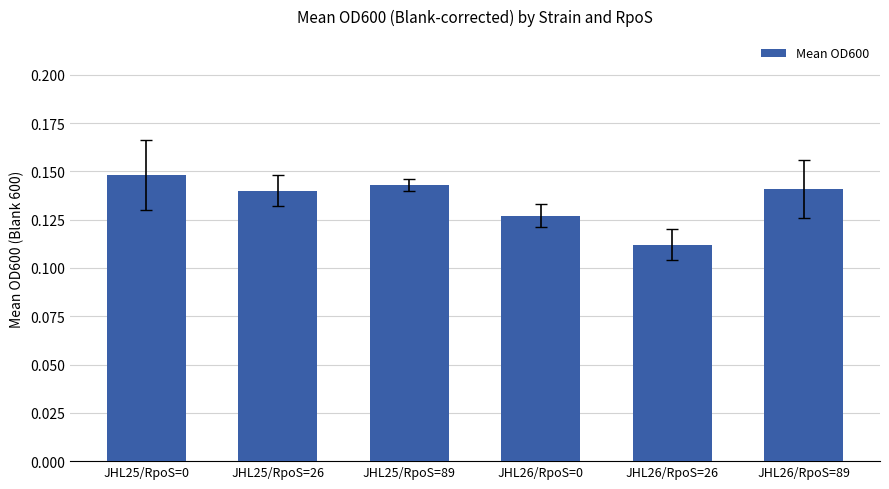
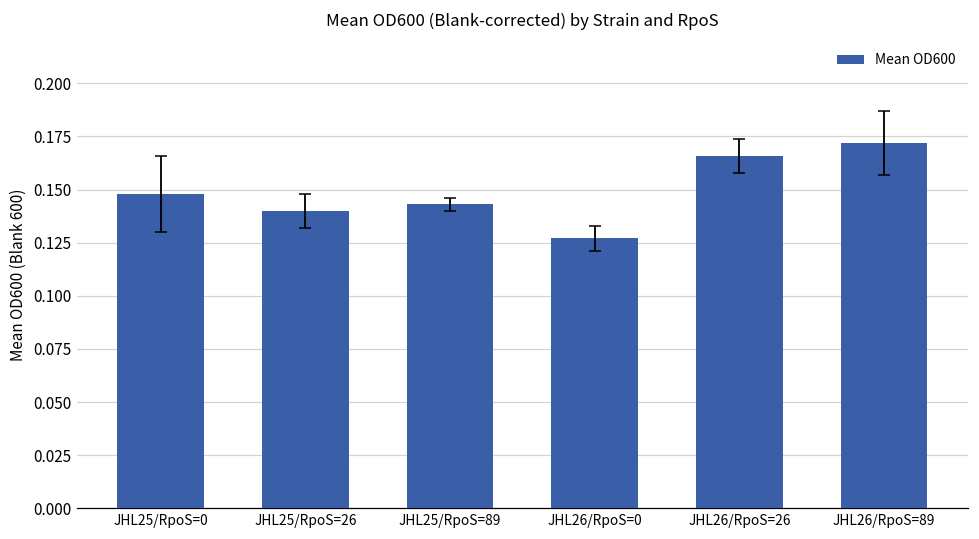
  {
    "Mean OD600": {
      "JHL25/RpoS=0": 0.148,
      "JHL25/RpoS=26": 0.140,
      "JHL25/RpoS=89": 0.143,
      "JHL26/RpoS=0": 0.127,
-     "JHL26/RpoS=26": 0.112,
-     "JHL26/RpoS=89": 0.141
+     "JHL26/RpoS=26": 0.166,
+     "JHL26/RpoS=89": 0.172
    }
  }
